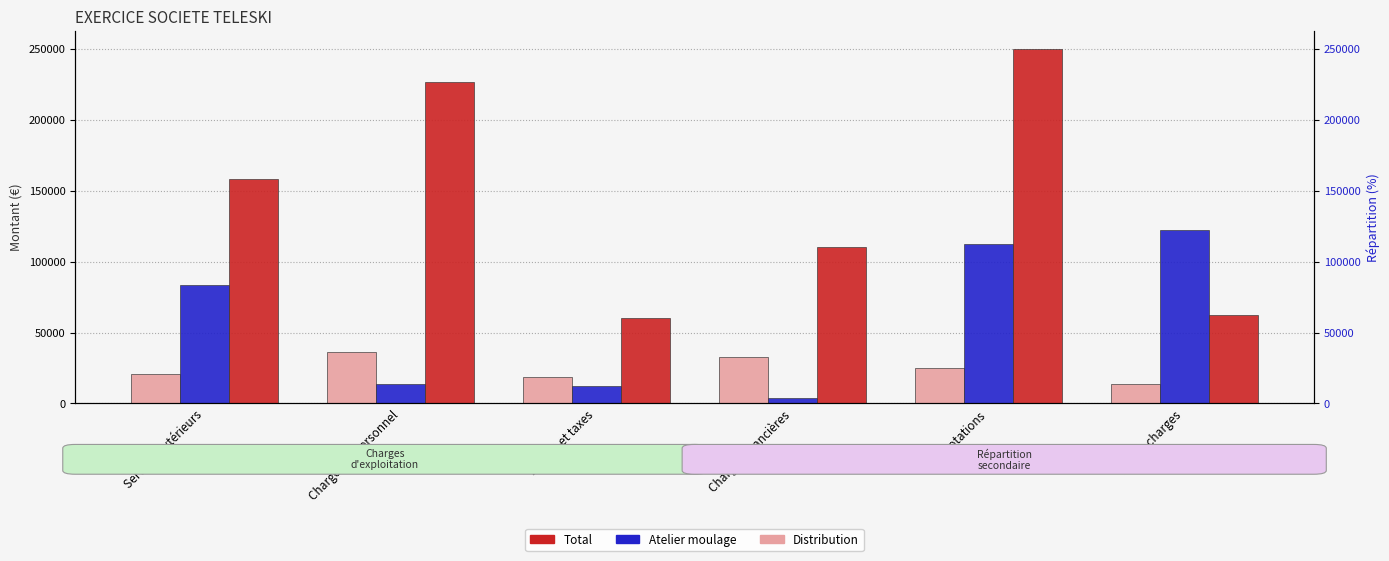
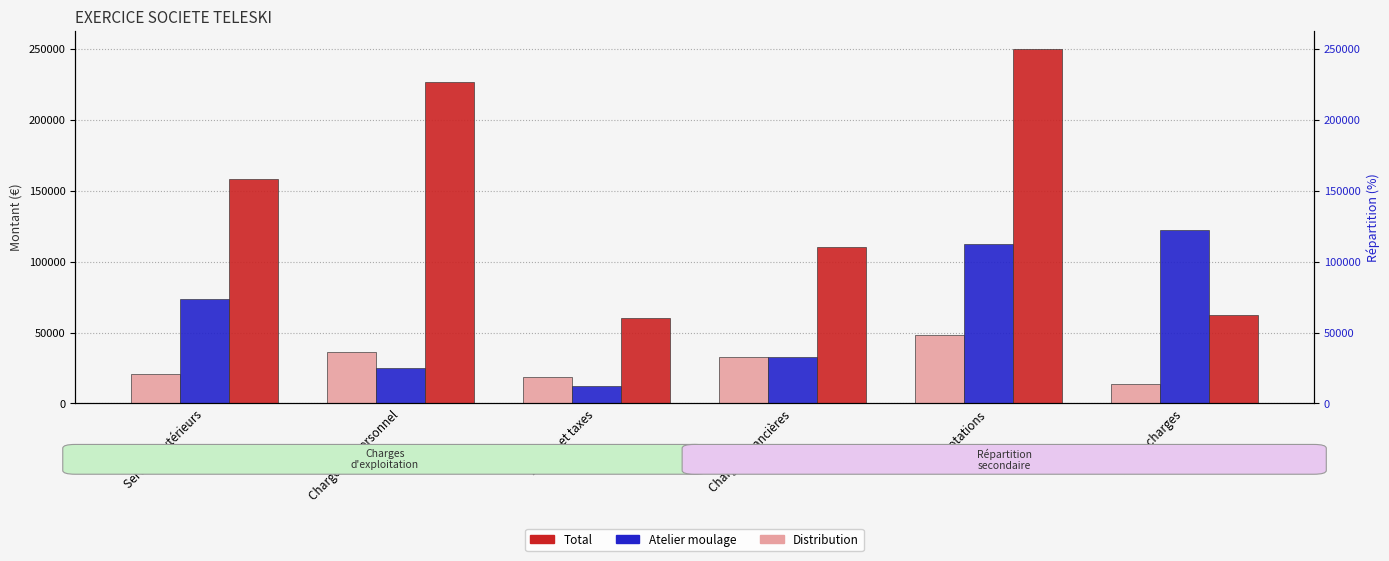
  {
    "Distribution": {
      "Services extérieurs": 21000,
      "Charges de personnel": 36000,
      "Impôts et taxes": 19000,
      "Charges financières": 33000,
-     "Dotations": 25000,
+     "Dotations": 48000,
      "Autres charges": 14000
    },
    "Atelier moulage": {
-     "Services extérieurs": 83000,
-     "Charges de personnel": 14000,
+     "Services extérieurs": 73000,
+     "Charges de personnel": 25000,
      "Impôts et taxes": 12000,
-     "Charges financières": 4000,
+     "Charges financières": 33000,
      "Dotations": 113000,
      "Autres charges": 122000
    },
    "Total": {
      "Services extérieurs": 158000,
      "Charges de personnel": 227000,
      "Impôts et taxes": 60000,
      "Charges financières": 110000,
      "Dotations": 250000,
      "Autres charges": 62000
    }
  }
